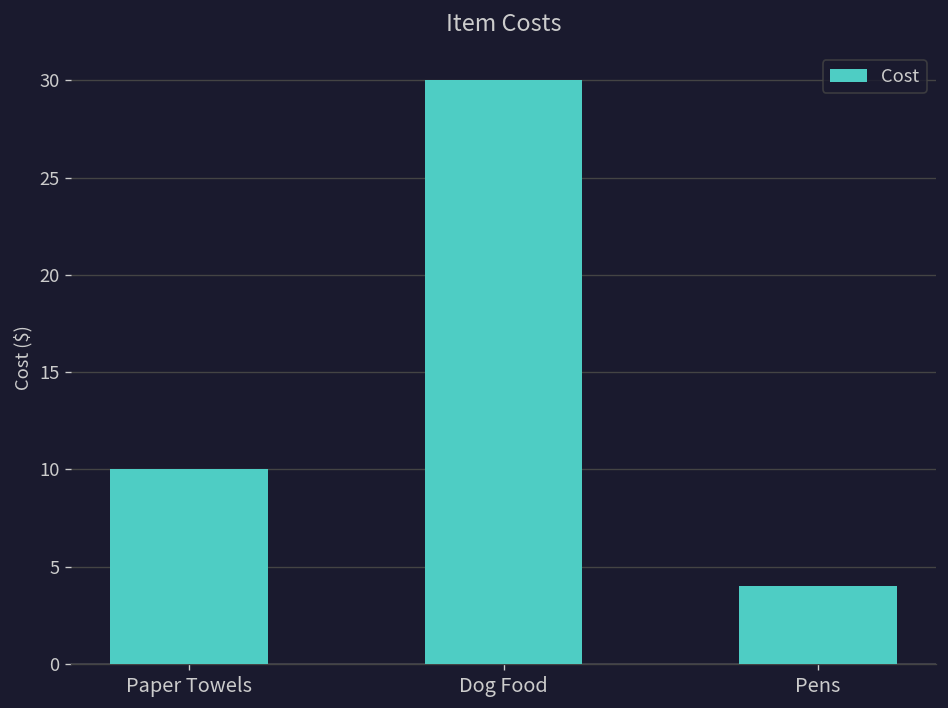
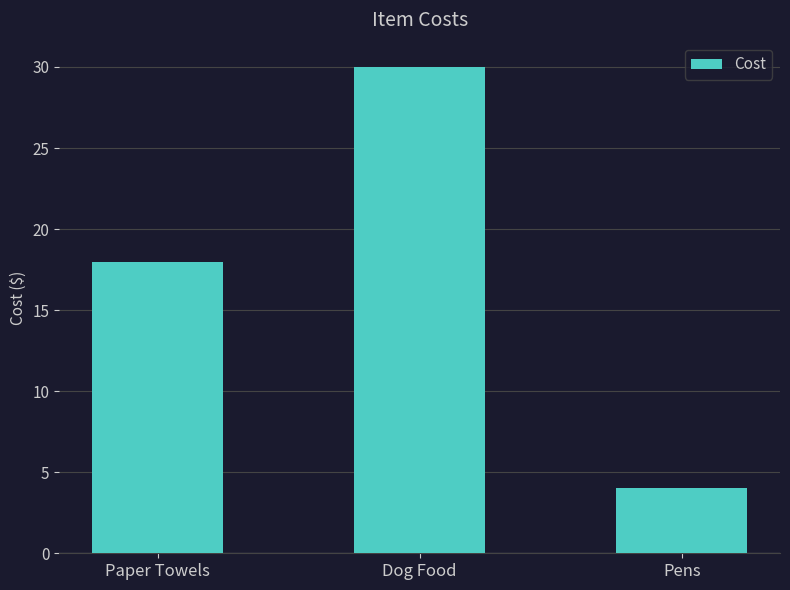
  {
-   "Paper Towels": 10,
+   "Paper Towels": 18,
    "Dog Food": 30,
    "Pens": 4
  }
